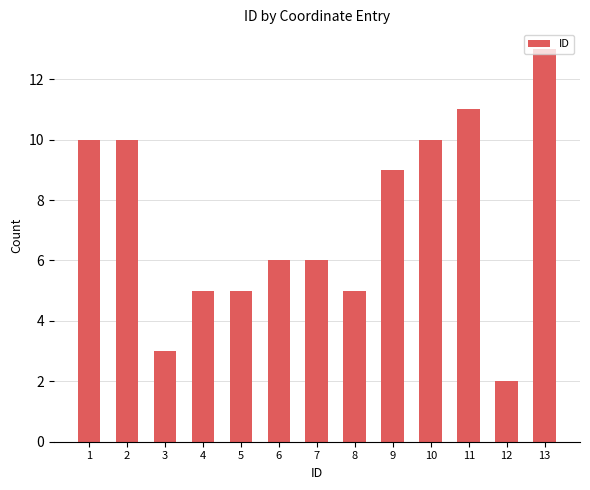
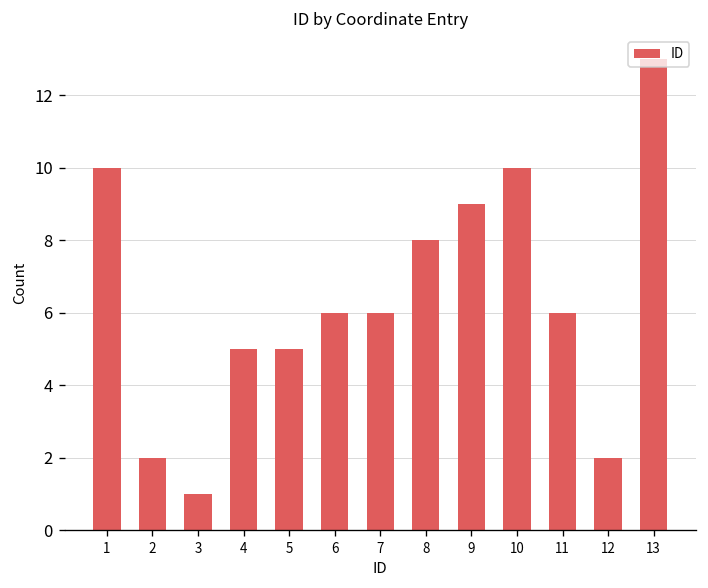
  {
    "1": 10,
-   "2": 10,
-   "3": 3,
+   "2": 2,
+   "3": 1,
    "4": 5,
    "5": 5,
    "6": 6,
    "7": 6,
-   "8": 5,
+   "8": 8,
    "9": 9,
    "10": 10,
-   "11": 11,
+   "11": 6,
    "12": 2
  }
